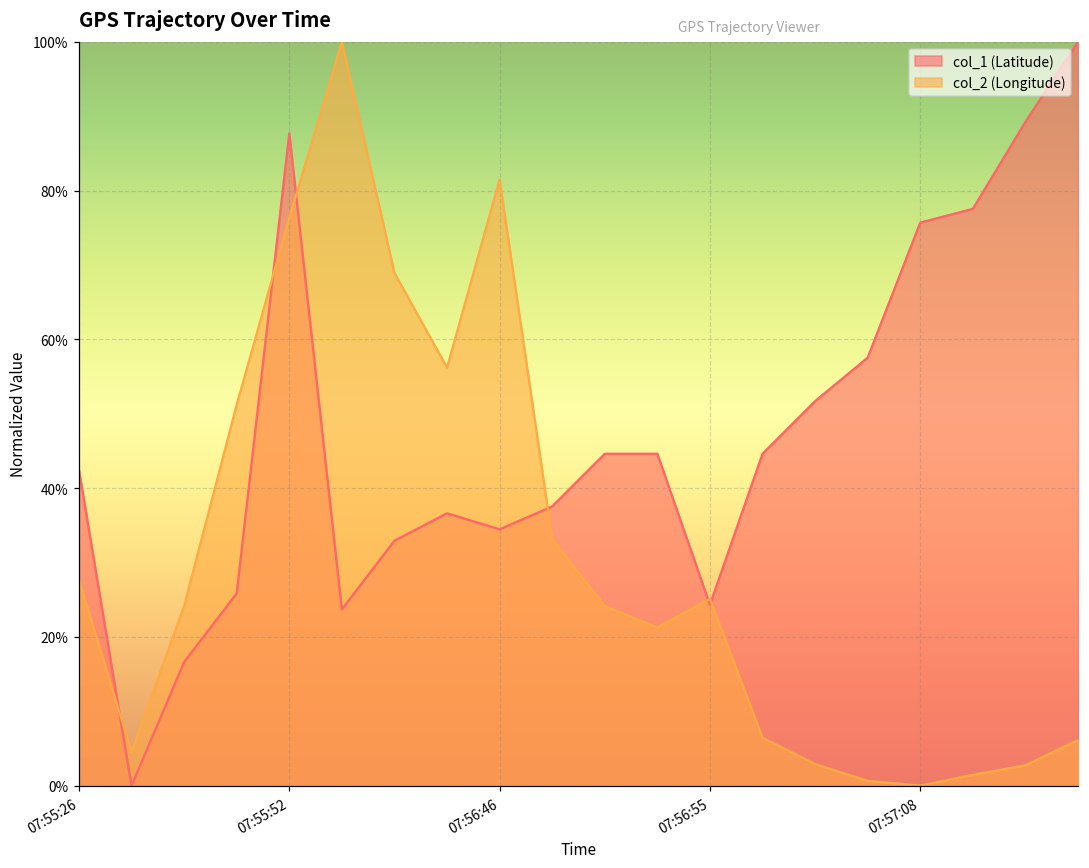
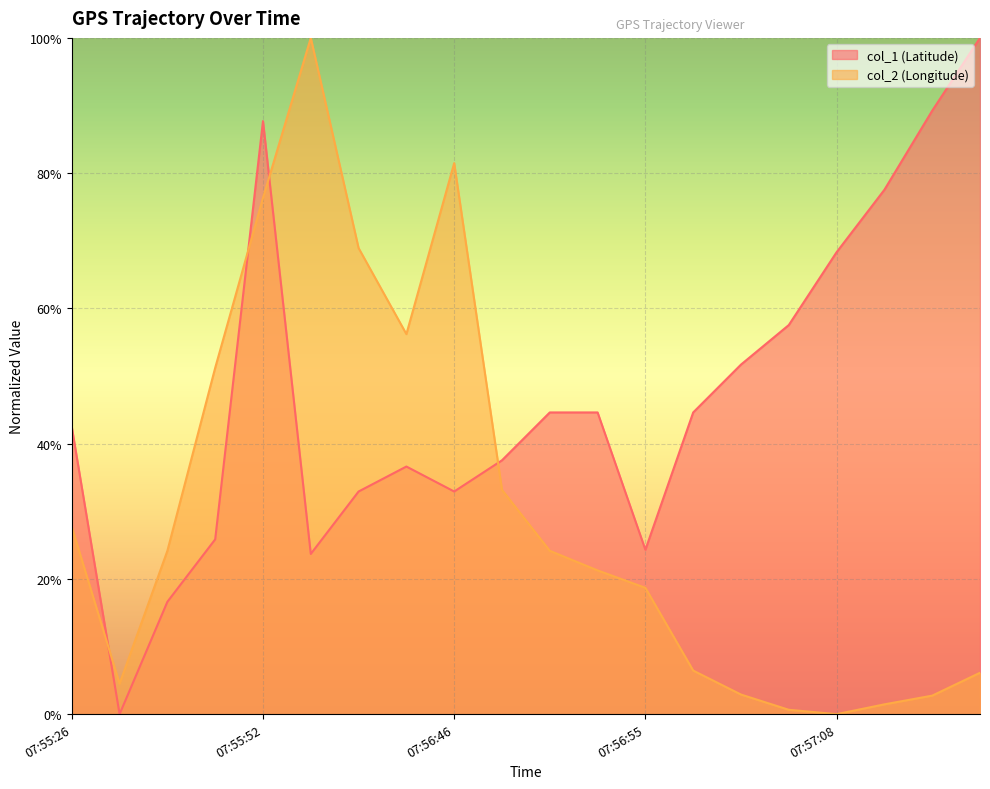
  {
    "col_1 (Latitude)": {
      "07:55:26": "42%",
      "07:55:52": "88%",
-     "07:56:46": "34%",
+     "07:56:46": "33%",
      "07:56:55": "24%",
-     "07:57:08": "76%"
+     "07:57:08": "68%"
    },
    "col_2 (Longitude)": {
      "07:55:26": "28%",
      "07:55:52": "76%",
      "07:56:46": "81%",
-     "07:56:55": "25%",
+     "07:56:55": "19%",
      "07:57:08": "0%"
    }
  }
